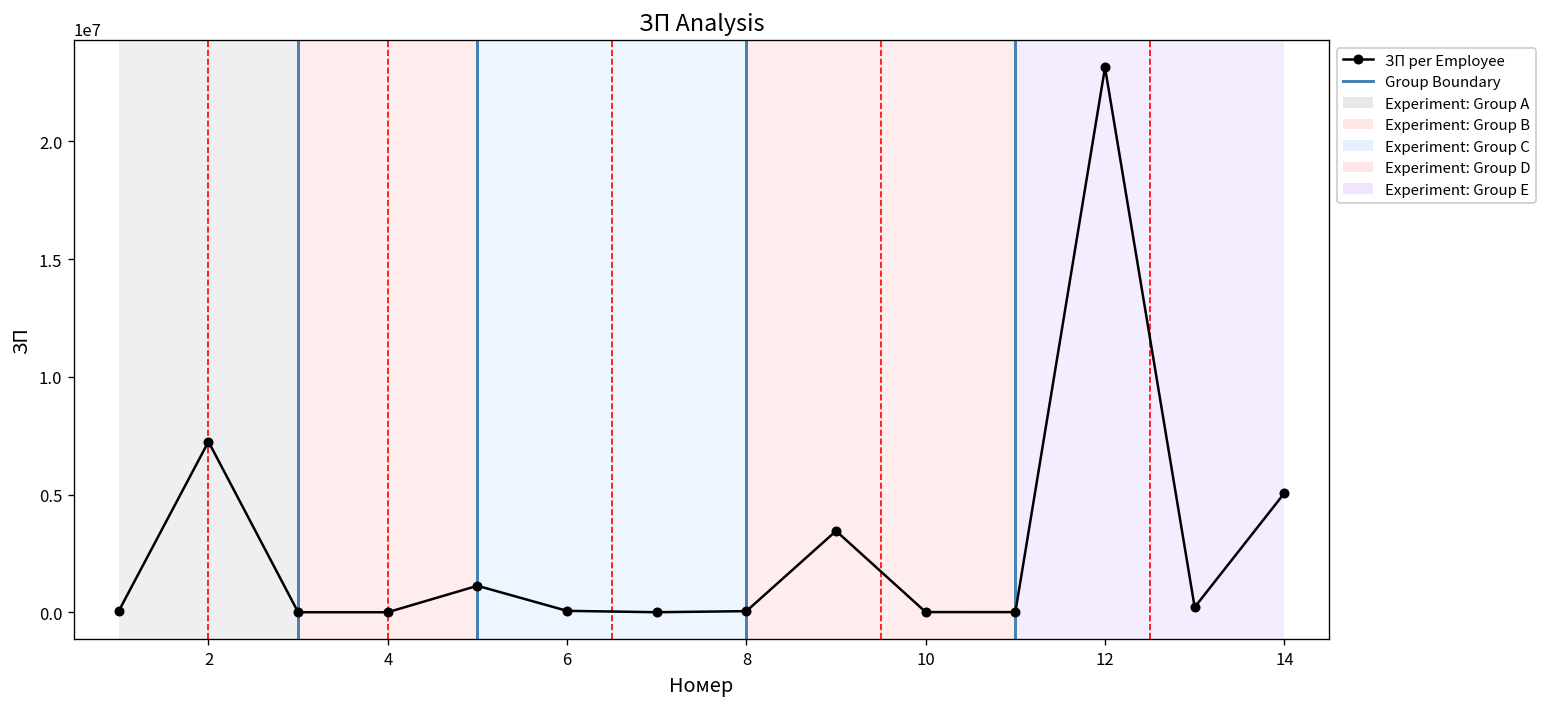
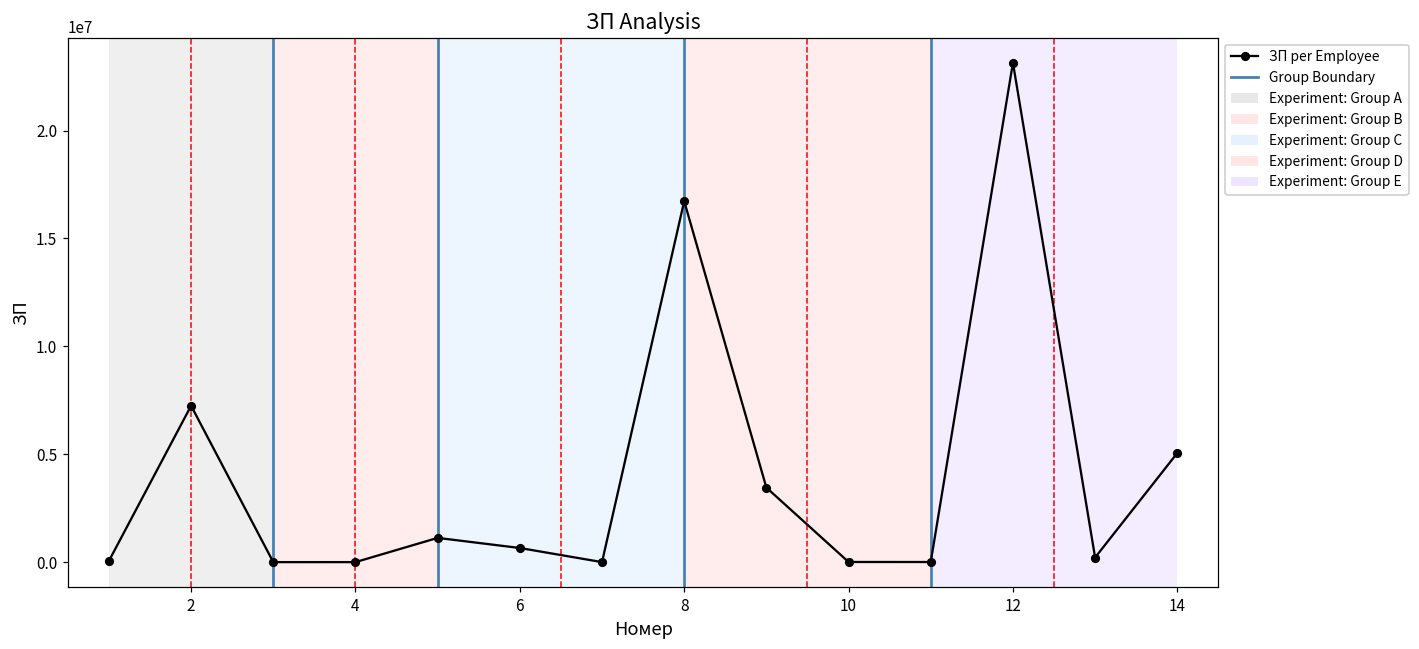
  {
    "2": 7200000,
    "4": 0,
-   "6": 100000,
-   "8": 0,
+   "6": 700000,
+   "8": 16700000,
    "10": 0,
    "12": 23100000,
    "14": 5100000
  }
